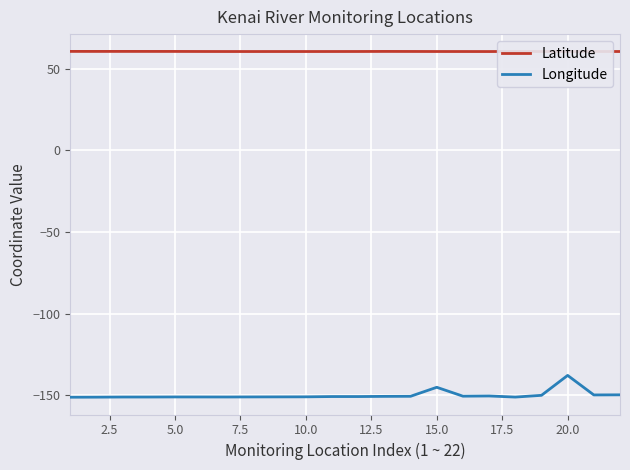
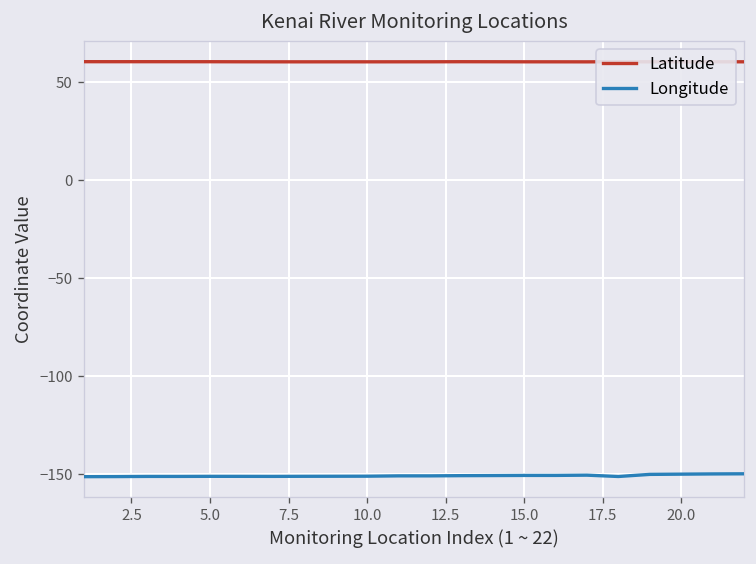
  {
    "Latitude": {
      "5.0": 61,
      "10.0": 60,
      "15.0": 60
    },
    "Longitude": {
      "5.0": -151,
      "10.0": -151,
-     "15.0": -145,
-     "20.0": -138
+     "15.0": -151,
+     "20.0": -150
    }
  }
